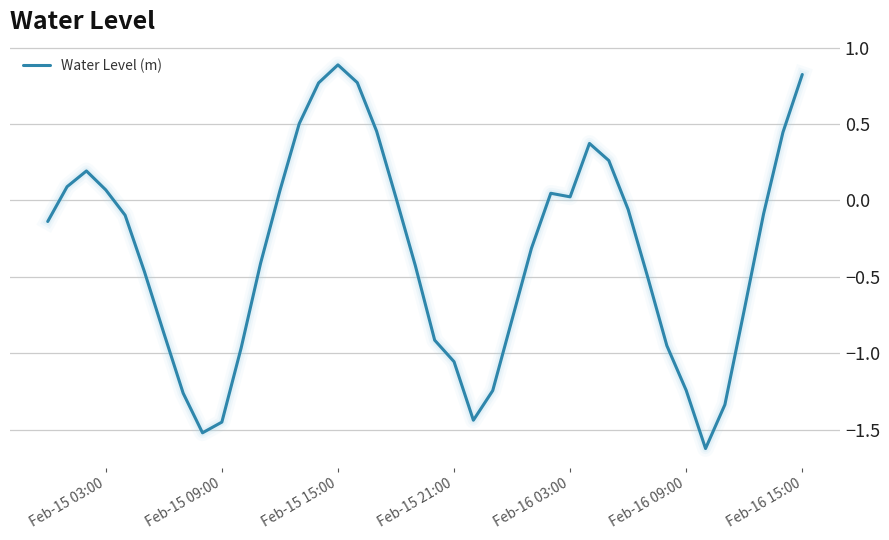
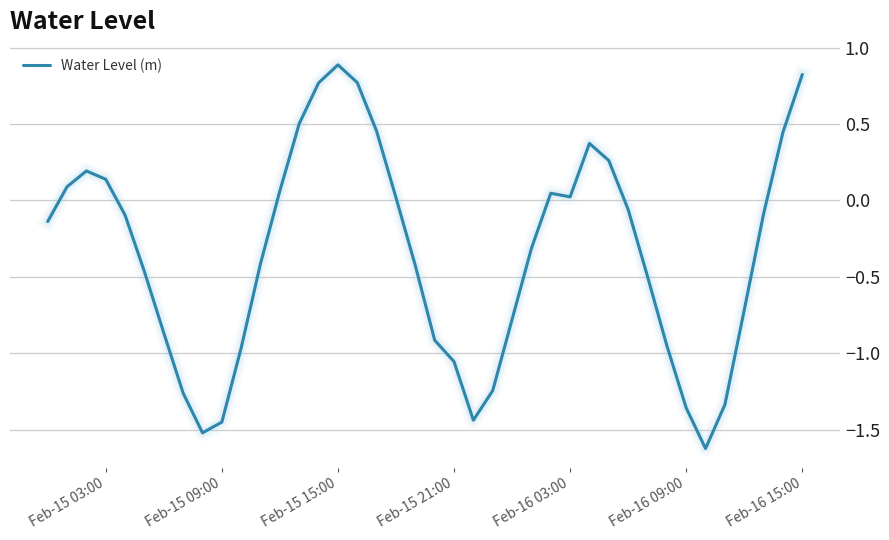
  {
-   "Feb-15 03:00": 0.07,
+   "Feb-15 03:00": 0.14,
    "Feb-15 09:00": -1.45,
    "Feb-15 15:00": 0.89,
    "Feb-15 21:00": -1.05,
    "Feb-16 03:00": 0.02,
-   "Feb-16 09:00": -1.24,
+   "Feb-16 09:00": -1.36,
    "Feb-16 15:00": 0.82
  }
